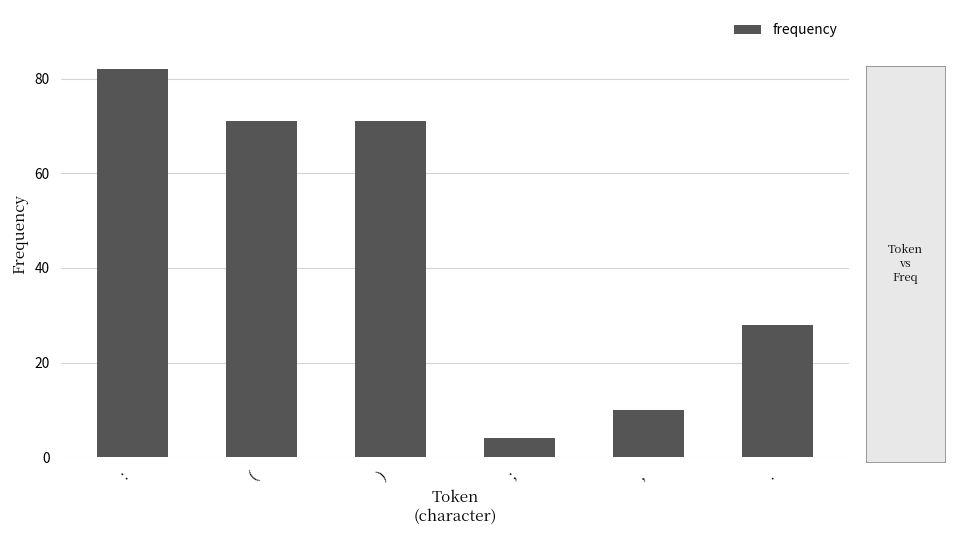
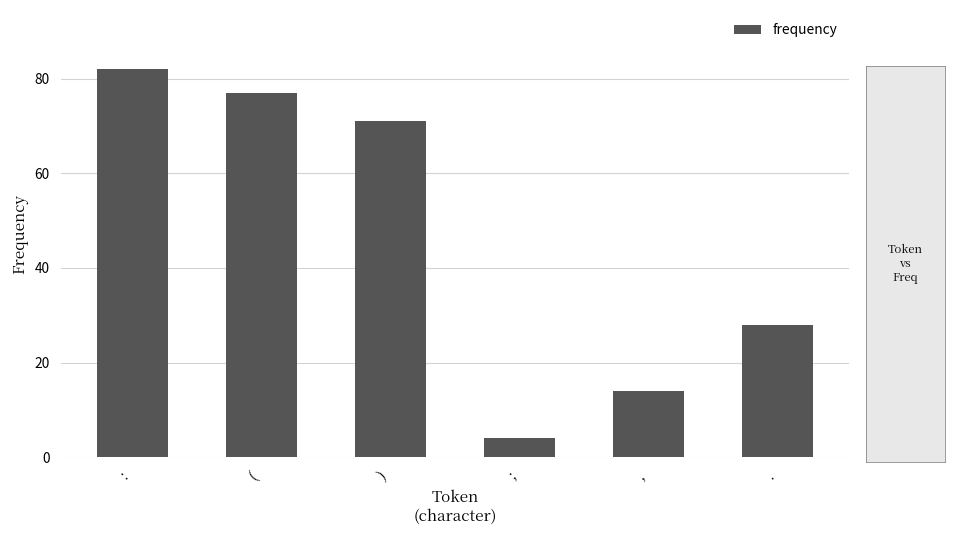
  {
    ":": 82,
-   "(": 71,
+   "(": 77,
    ")": 71,
    ";": 4,
-   ",": 10,
+   ",": 14,
    ".": 28
  }
